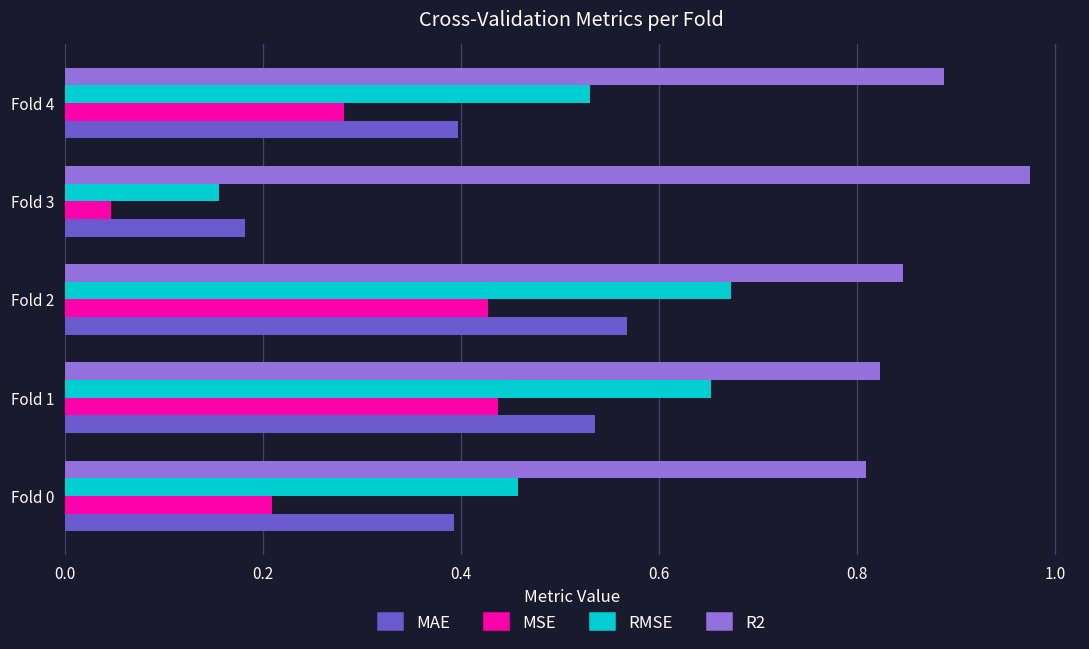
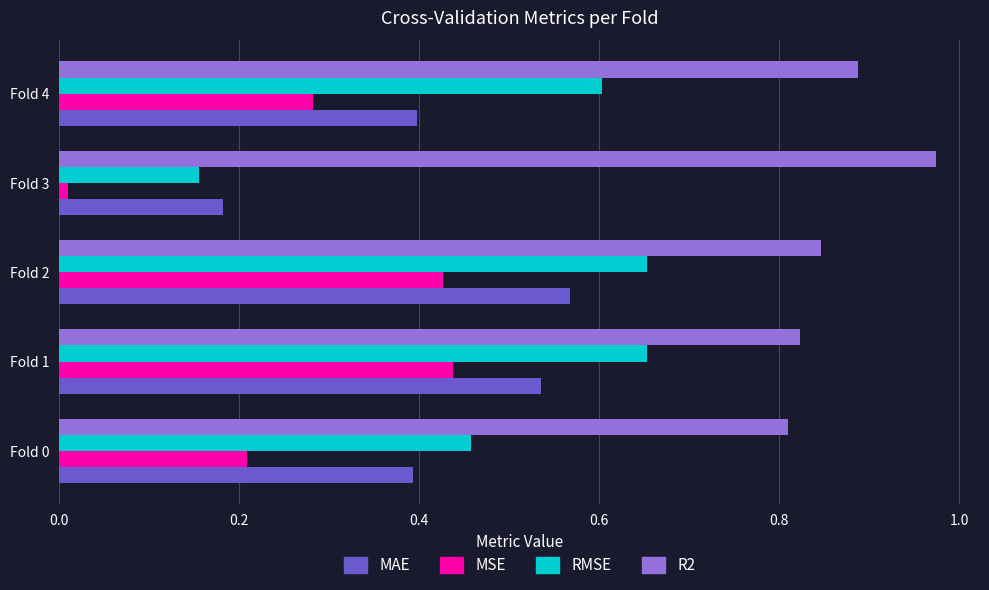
  {
    "MSE": {
      "Fold 4": 0.28,
-     "Fold 3": 0.05,
+     "Fold 3": 0.01,
      "Fold 2": 0.43,
      "Fold 1": 0.44,
      "Fold 0": 0.21
    },
    "RMSE": {
-     "Fold 4": 0.53,
+     "Fold 4": 0.60,
      "Fold 3": 0.16,
-     "Fold 2": 0.67,
+     "Fold 2": 0.65,
      "Fold 1": 0.65,
      "Fold 0": 0.46
    }
  }
